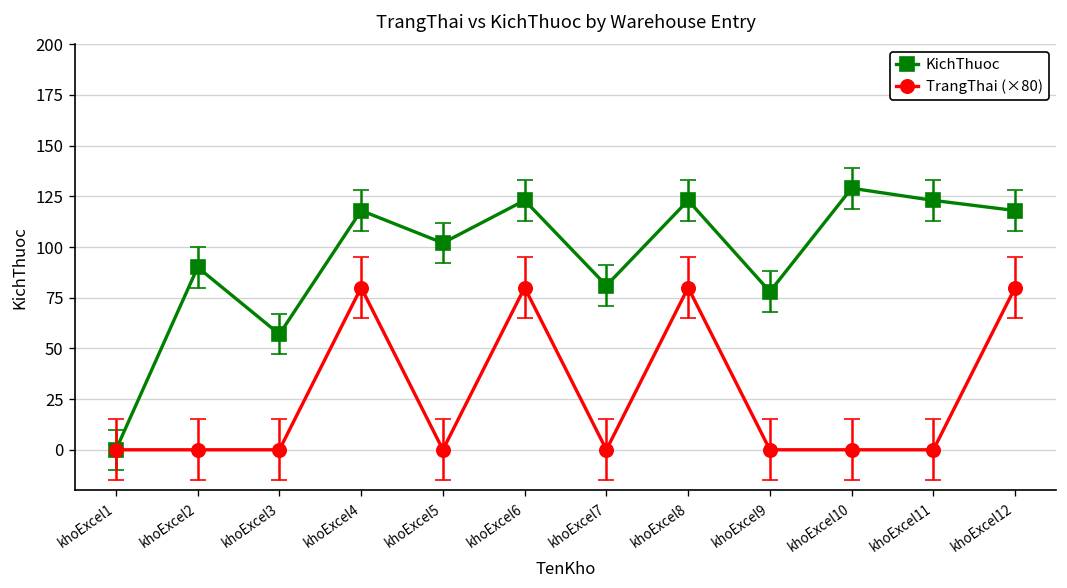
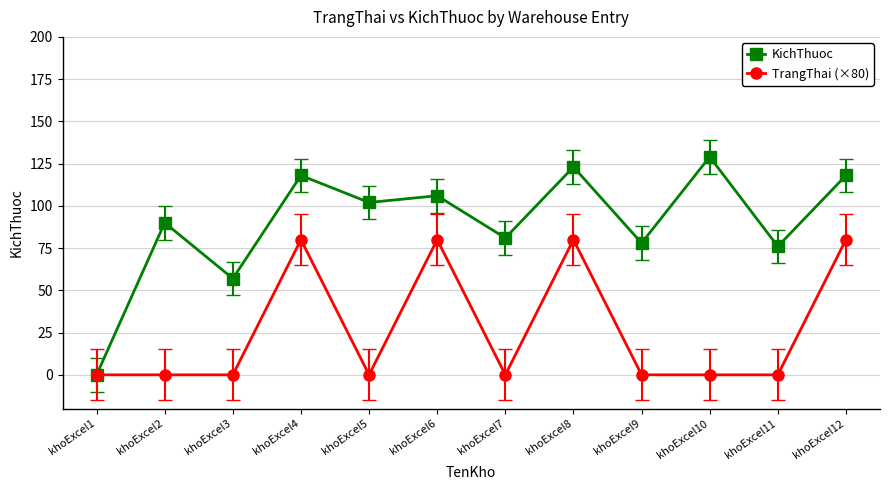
  {
    "KichThuoc": {
      "khoExcel2": 90,
      "khoExcel3": 57,
      "khoExcel4": 118,
      "khoExcel5": 102,
-     "khoExcel6": 123,
+     "khoExcel6": 106,
      "khoExcel7": 81,
      "khoExcel8": 123,
      "khoExcel9": 78,
      "khoExcel10": 129,
-     "khoExcel11": 123,
+     "khoExcel11": 76,
      "khoExcel12": 118
    },
    "TrangThai (×80)": {
      "khoExcel2": 0,
      "khoExcel3": 0,
      "khoExcel4": 80,
      "khoExcel5": 0,
      "khoExcel6": 80,
      "khoExcel7": 0,
      "khoExcel8": 80,
      "khoExcel9": 0,
      "khoExcel10": 0,
      "khoExcel11": 0,
      "khoExcel12": 80
    }
  }
